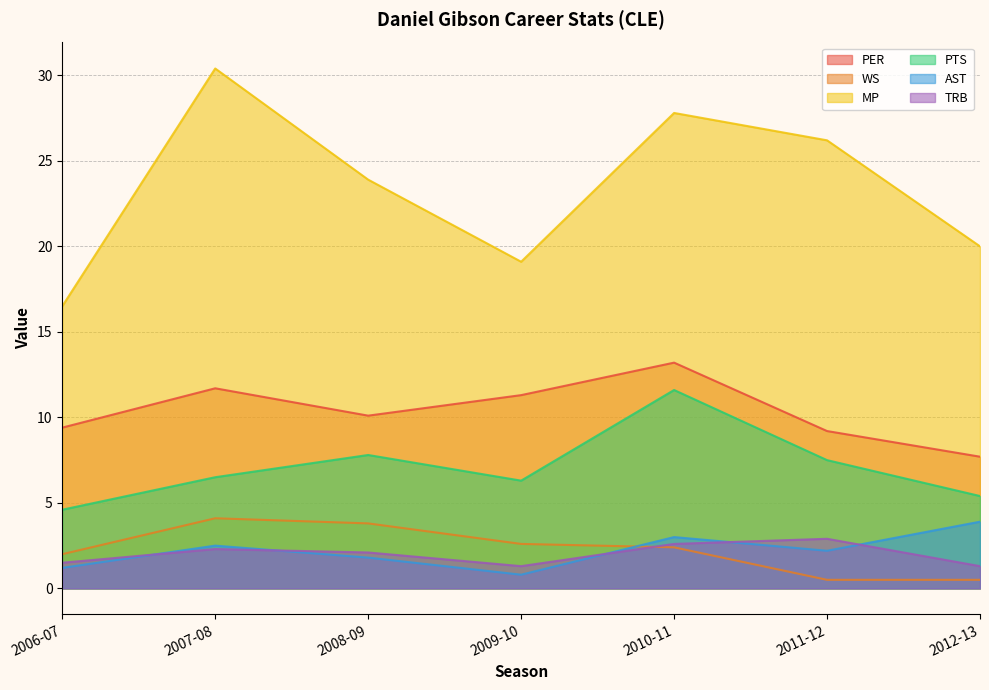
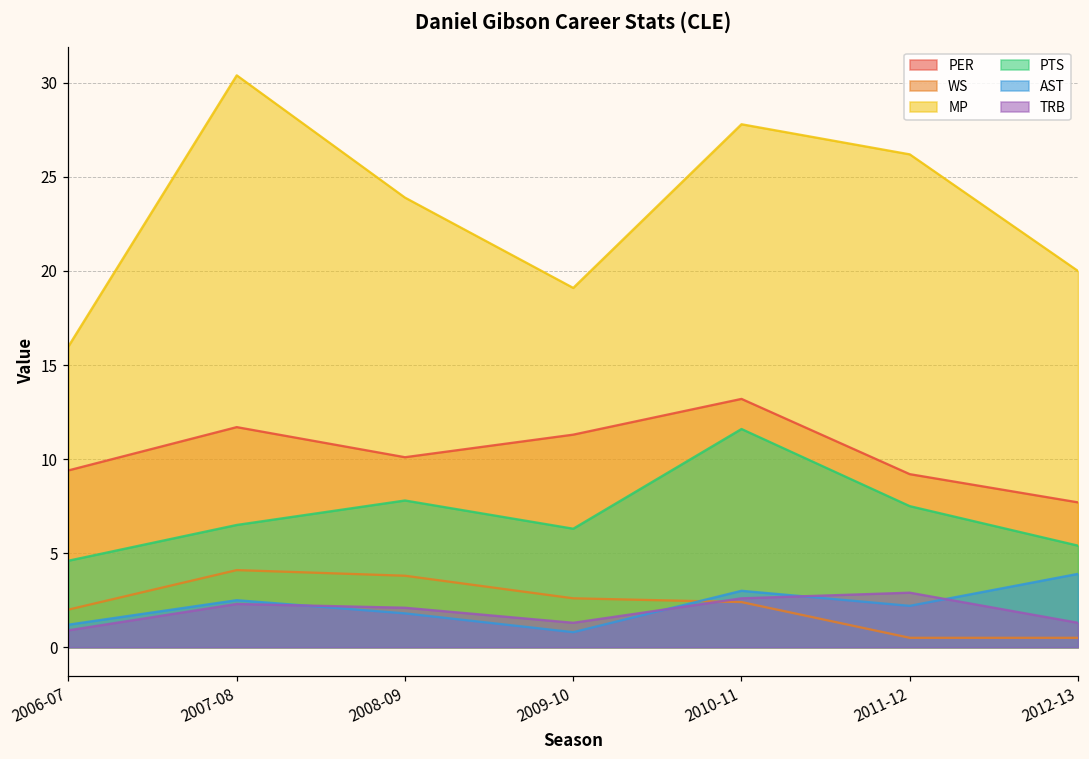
  {
    "MP": {
-     "2006-07": 16.5,
+     "2006-07": 16.0,
      "2007-08": 30.4,
      "2008-09": 23.9,
      "2009-10": 19.1,
      "2010-11": 27.8,
      "2011-12": 26.2,
      "2012-13": 20.0
    },
    "PTS": {
      "2006-07": 4.6,
      "2007-08": 6.5,
      "2008-09": 7.8,
      "2009-10": 6.3,
      "2010-11": 11.6,
      "2011-12": 7.5,
      "2012-13": 5.4
    },
    "AST": {
      "2006-07": 1.2,
      "2007-08": 2.5,
      "2008-09": 1.8,
      "2009-10": 0.8,
      "2010-11": 3.0,
      "2011-12": 2.2,
      "2012-13": 3.9
    },
    "TRB": {
-     "2006-07": 1.5,
+     "2006-07": 0.9,
      "2007-08": 2.3,
      "2008-09": 2.1,
      "2009-10": 1.3,
      "2010-11": 2.6,
      "2011-12": 2.9,
      "2012-13": 1.3
    }
  }
